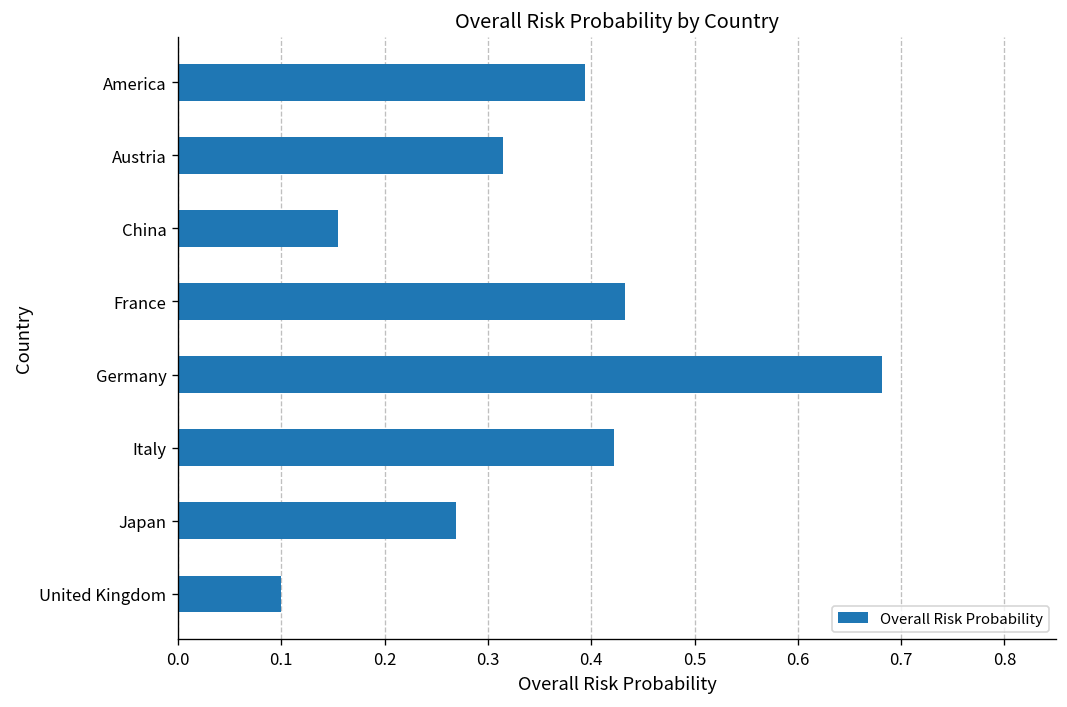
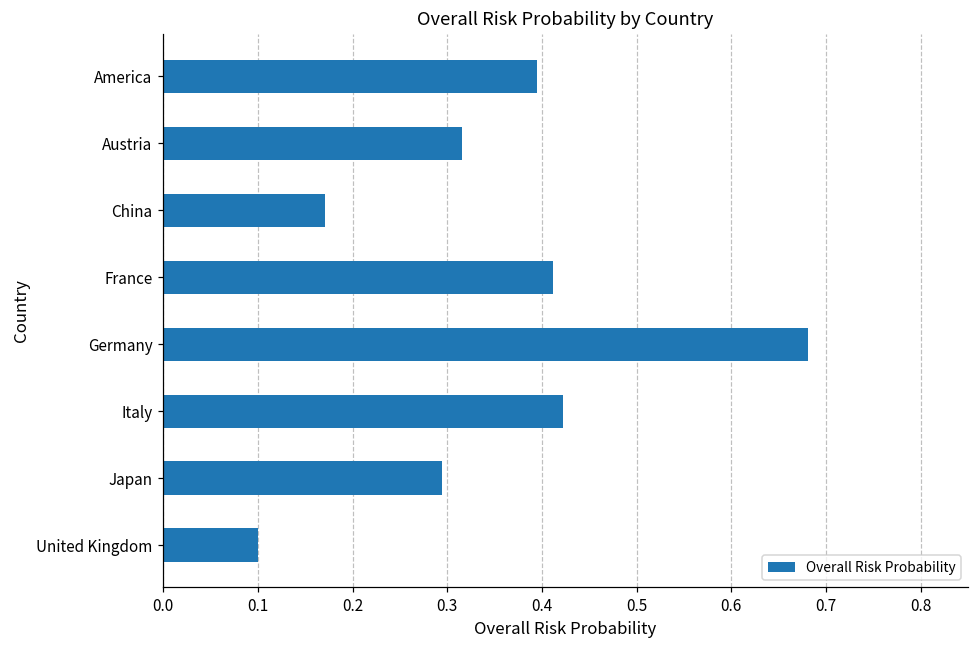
  {
    "America": 0.39,
    "Austria": 0.32,
-   "China": 0.16,
-   "France": 0.43,
+   "China": 0.17,
+   "France": 0.41,
    "Germany": 0.68,
    "Italy": 0.42,
-   "Japan": 0.27,
+   "Japan": 0.29,
    "United Kingdom": 0.10
  }
